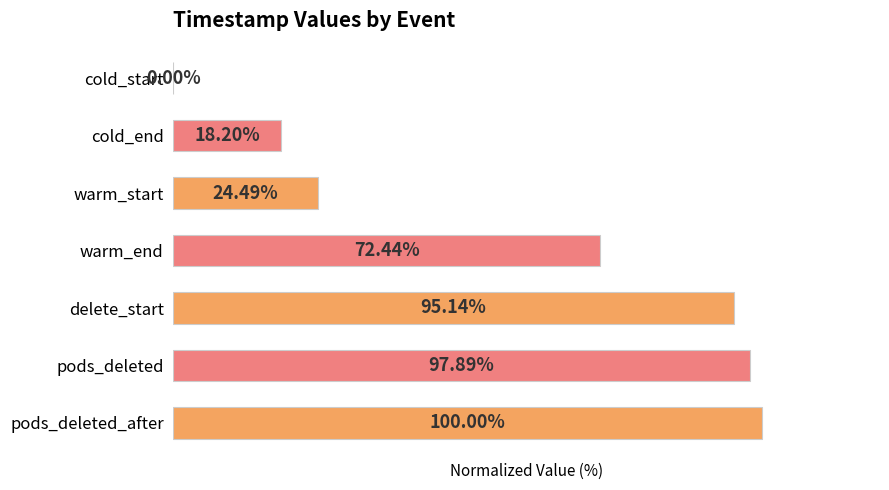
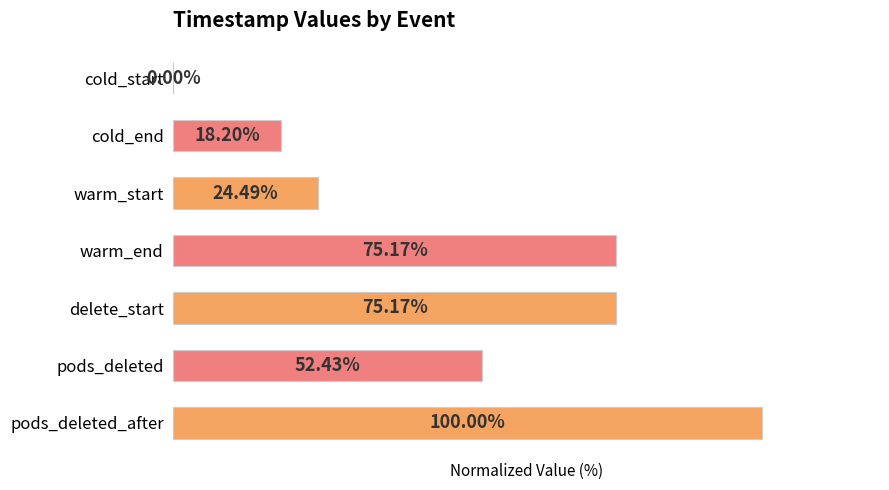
  {
    "cold_start": "0.00%",
    "cold_end": "18.20%",
    "warm_start": "24.49%",
-   "warm_end": "72.44%",
-   "delete_start": "95.14%",
-   "pods_deleted": "97.89%",
+   "warm_end": "75.17%",
+   "delete_start": "75.17%",
+   "pods_deleted": "52.43%",
    "pods_deleted_after": "100.00%"
  }
